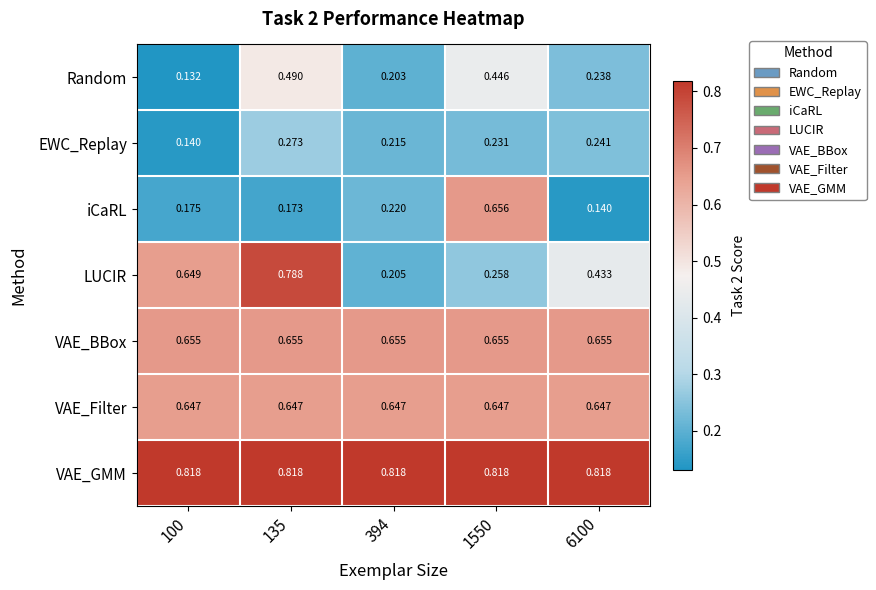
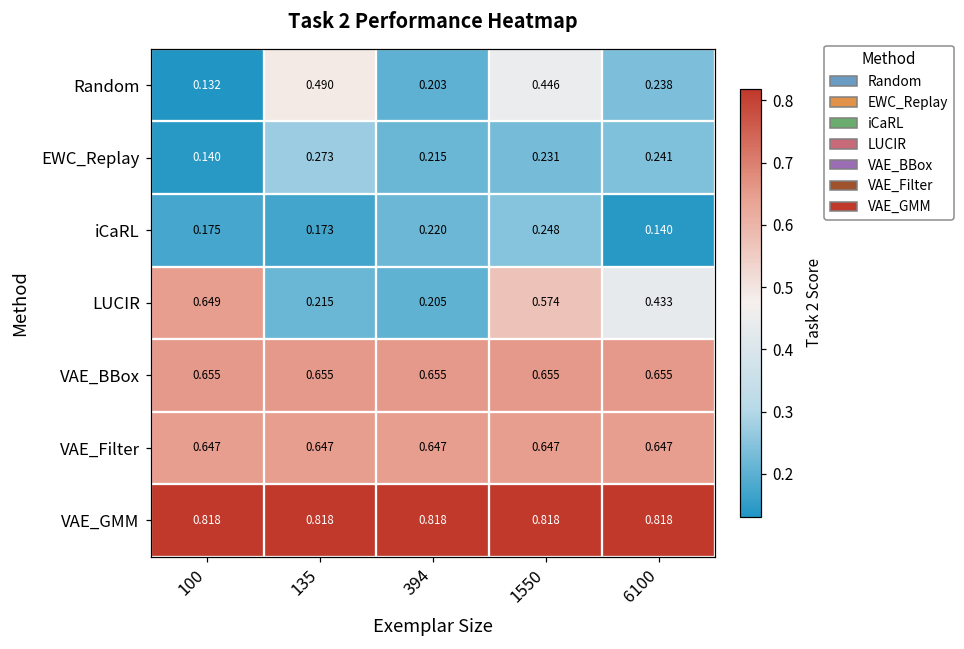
  {
    "Random": {
      "100": 0.132,
      "135": 0.490,
      "394": 0.203,
      "1550": 0.446,
      "6100": 0.238
    },
    "EWC_Replay": {
      "100": 0.140,
      "135": 0.273,
      "394": 0.215,
      "1550": 0.231,
      "6100": 0.241
    },
    "iCaRL": {
      "100": 0.175,
      "135": 0.173,
      "394": 0.220,
-     "1550": 0.656,
+     "1550": 0.248,
      "6100": 0.140
    },
    "LUCIR": {
      "100": 0.649,
-     "135": 0.788,
+     "135": 0.215,
      "394": 0.205,
-     "1550": 0.258,
+     "1550": 0.574,
      "6100": 0.433
    },
    "VAE_BBox": {
      "100": 0.655,
      "135": 0.655,
      "394": 0.655,
      "1550": 0.655,
      "6100": 0.655
    },
    "VAE_Filter": {
      "100": 0.647,
      "135": 0.647,
      "394": 0.647,
      "1550": 0.647,
      "6100": 0.647
    },
    "VAE_GMM": {
      "100": 0.818,
      "135": 0.818,
      "394": 0.818,
      "1550": 0.818,
      "6100": 0.818
    }
  }
